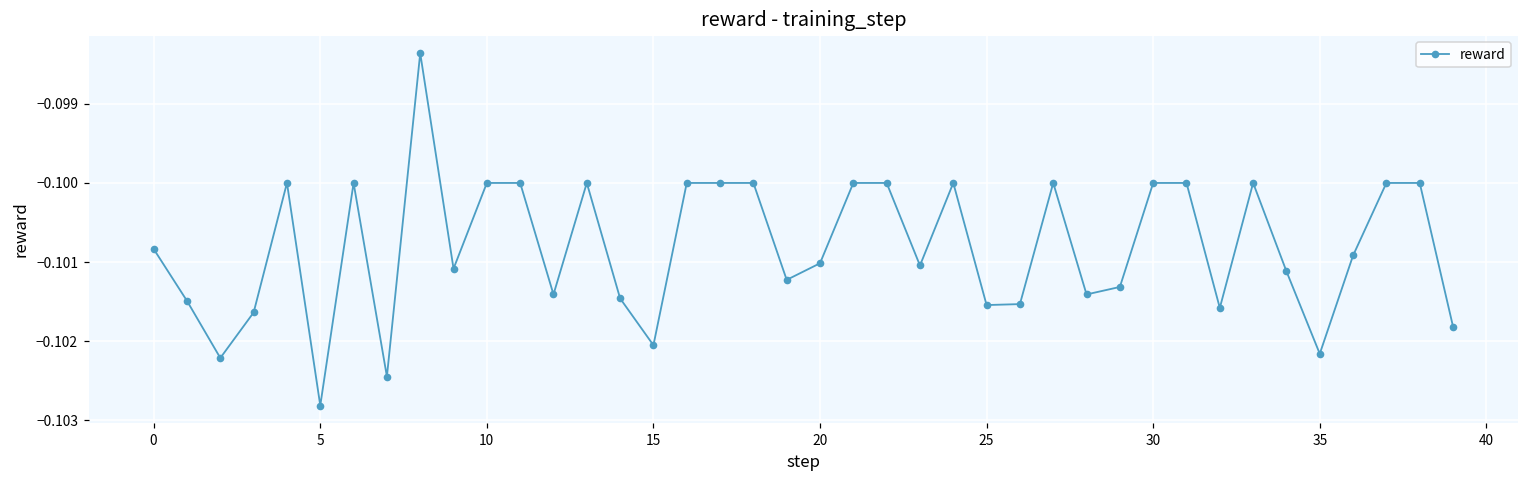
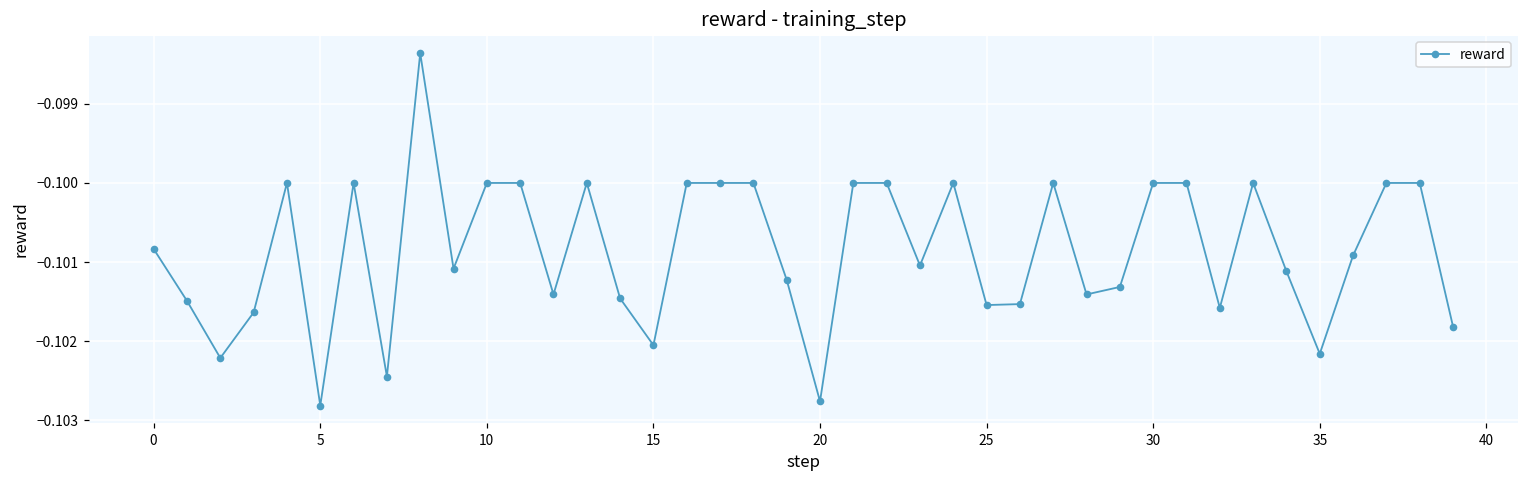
  {
    "0": -0.1008,
    "5": -0.1028,
    "10": -0.1000,
    "15": -0.1021,
-   "20": -0.1010,
+   "20": -0.1028,
    "25": -0.1015,
    "30": -0.1000,
    "35": -0.1022
  }
